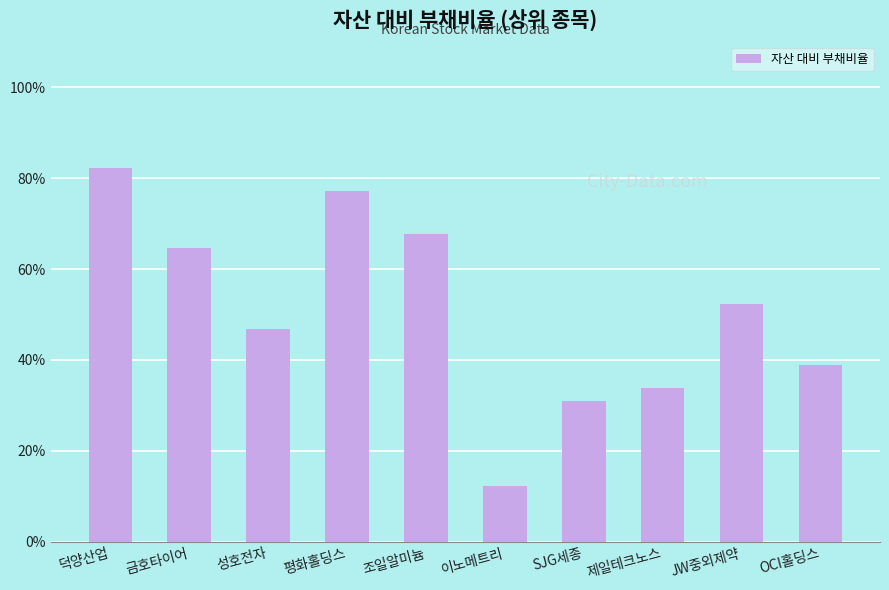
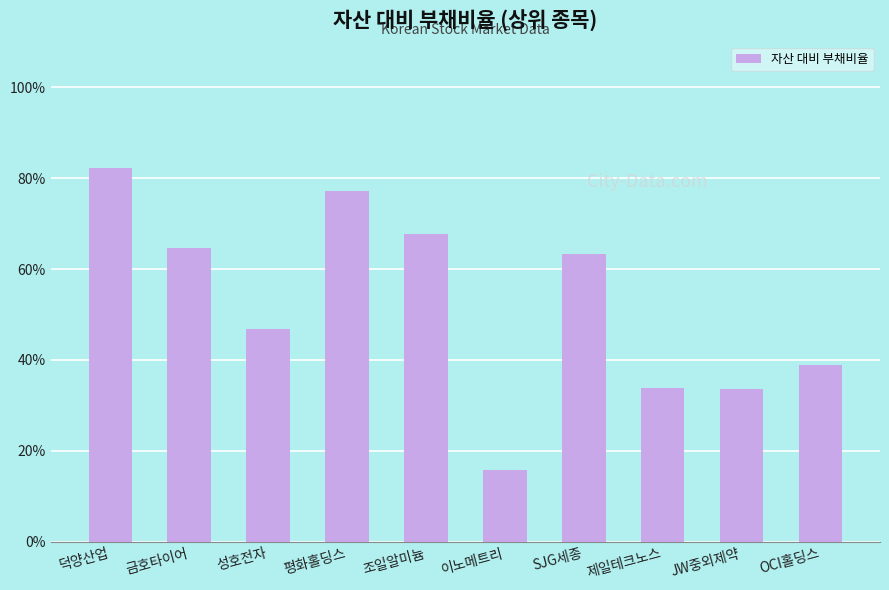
  {
    "덕양산업": "82%",
    "금호타이어": "65%",
    "성호전자": "47%",
    "평화홀딩스": "77%",
    "조일알미늄": "68%",
-   "이노메트리": "12%",
-   "SJG세종": "31%",
+   "이노메트리": "16%",
+   "SJG세종": "63%",
    "제일테크노스": "34%",
-   "JW중외제약": "52%",
+   "JW중외제약": "34%",
    "OCI홀딩스": "39%"
  }
